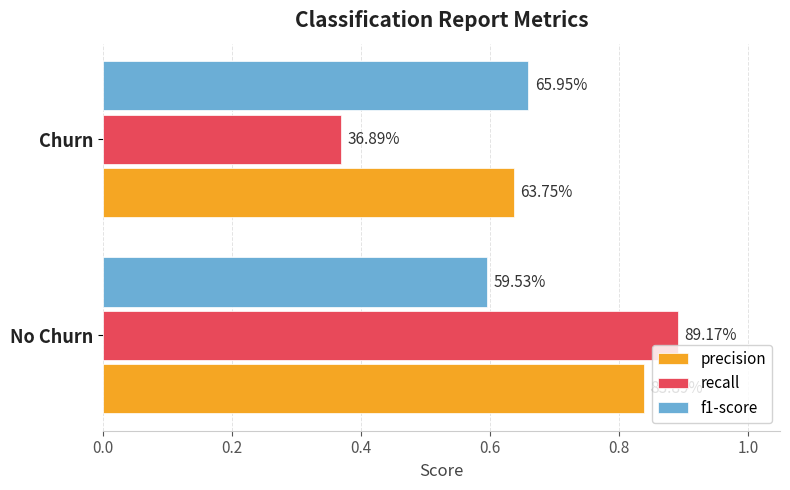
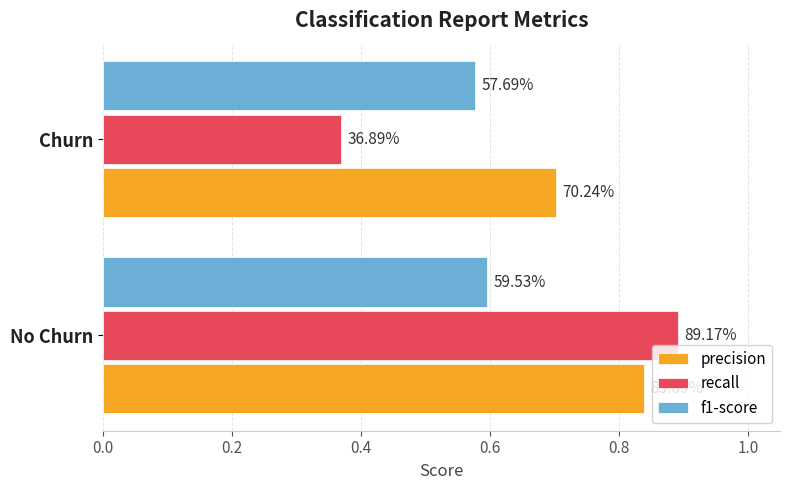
  {
    "precision": {
-     "Churn": "63.75%"
+     "Churn": "70.24%"
    },
    "recall": {
      "Churn": "36.89%",
      "No Churn": "89.17%"
    },
    "f1-score": {
-     "Churn": "65.95%",
+     "Churn": "57.69%",
      "No Churn": "59.53%"
    }
  }
